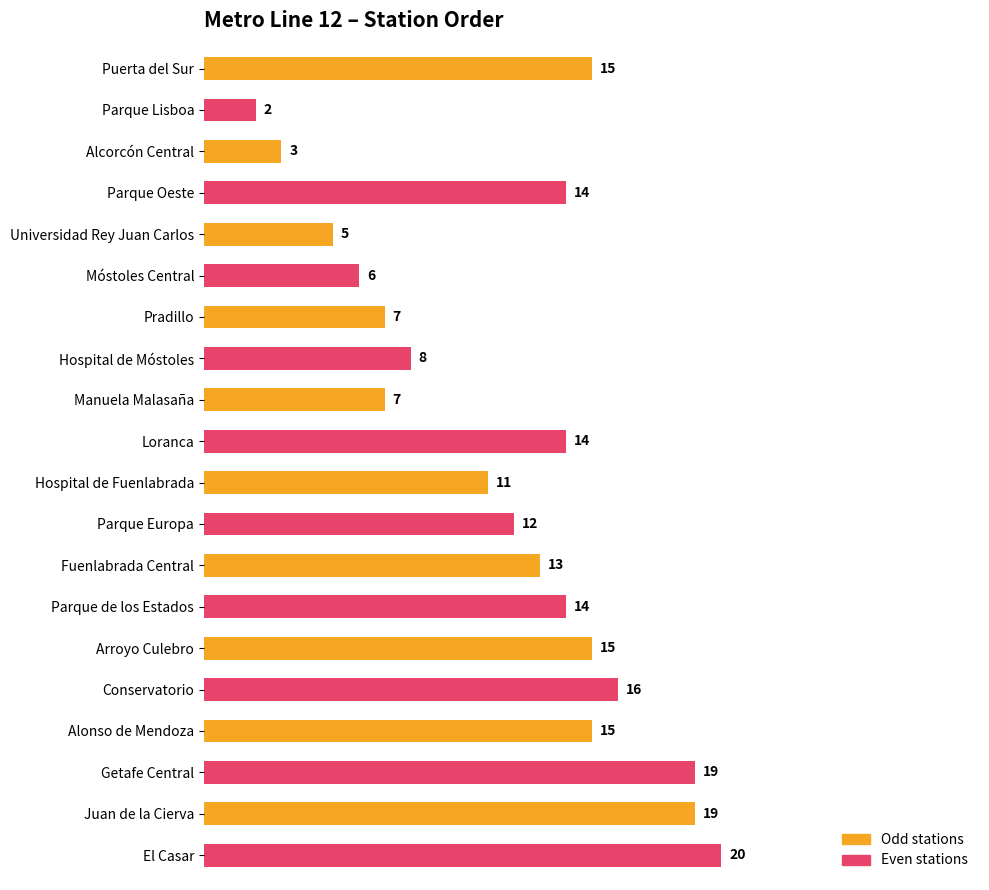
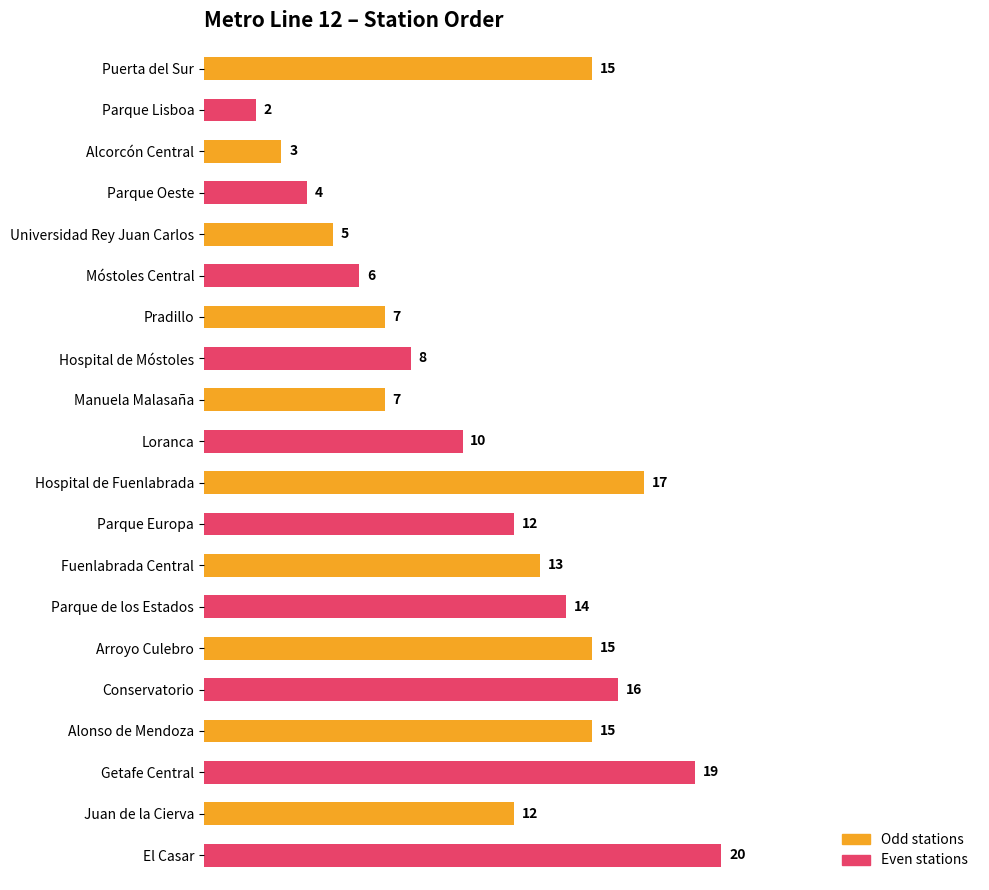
  {
    "Puerta del Sur": 15,
    "Parque Lisboa": 2,
    "Alcorcón Central": 3,
-   "Parque Oeste": 14,
+   "Parque Oeste": 4,
    "Universidad Rey Juan Carlos": 5,
    "Móstoles Central": 6,
    "Pradillo": 7,
    "Hospital de Móstoles": 8,
    "Manuela Malasaña": 7,
-   "Loranca": 14,
-   "Hospital de Fuenlabrada": 11,
+   "Loranca": 10,
+   "Hospital de Fuenlabrada": 17,
    "Parque Europa": 12,
    "Fuenlabrada Central": 13,
    "Parque de los Estados": 14,
    "Arroyo Culebro": 15,
    "Conservatorio": 16,
    "Alonso de Mendoza": 15,
    "Getafe Central": 19,
-   "Juan de la Cierva": 19,
+   "Juan de la Cierva": 12,
    "El Casar": 20
  }
